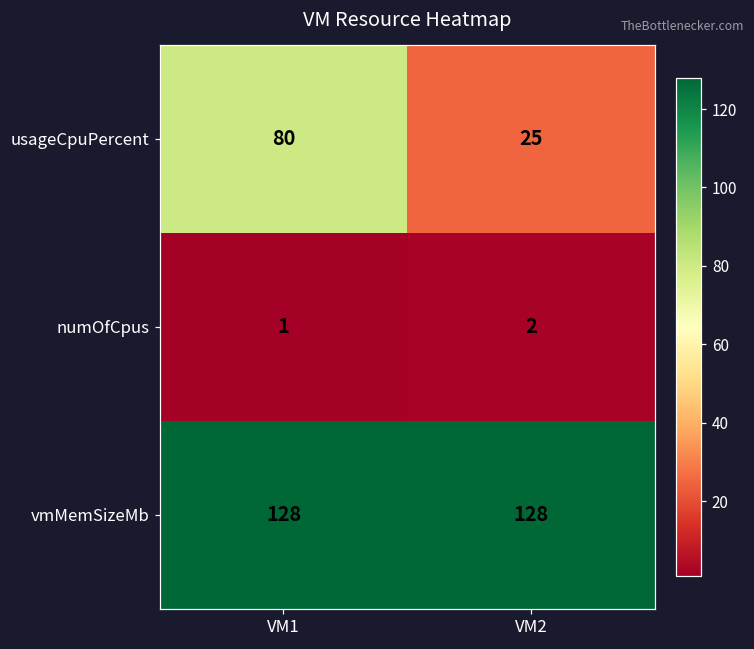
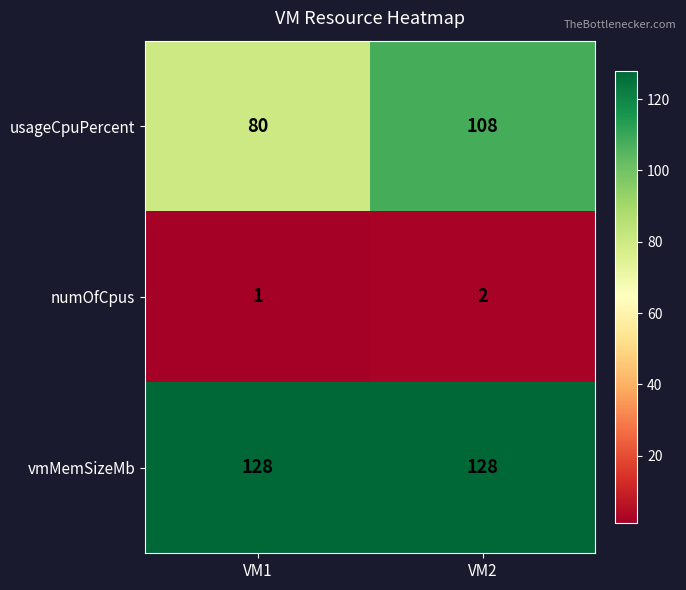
  {
    "usageCpuPercent": {
      "VM1": 80,
-     "VM2": 25
+     "VM2": 108
    },
    "numOfCpus": {
      "VM1": 1,
      "VM2": 2
    },
    "vmMemSizeMb": {
      "VM1": 128,
      "VM2": 128
    }
  }
